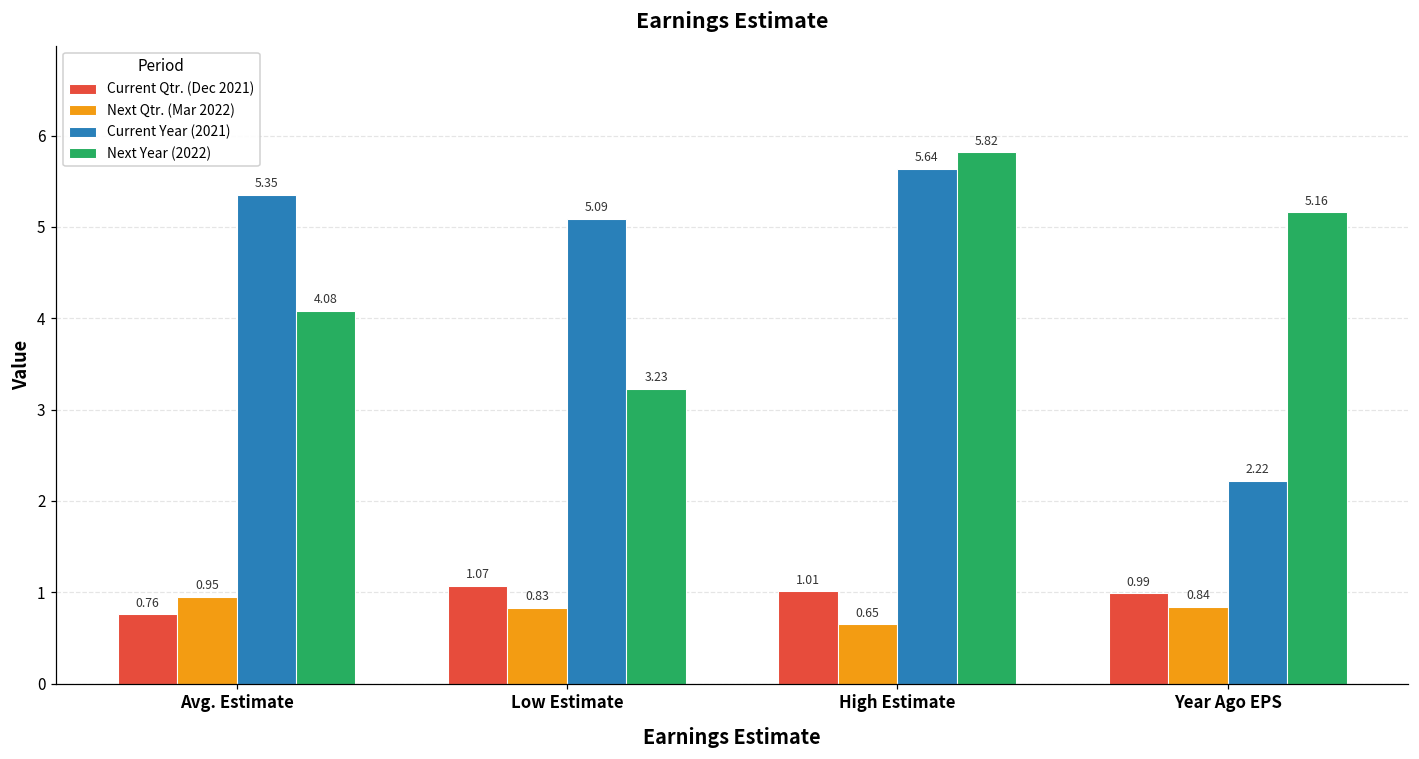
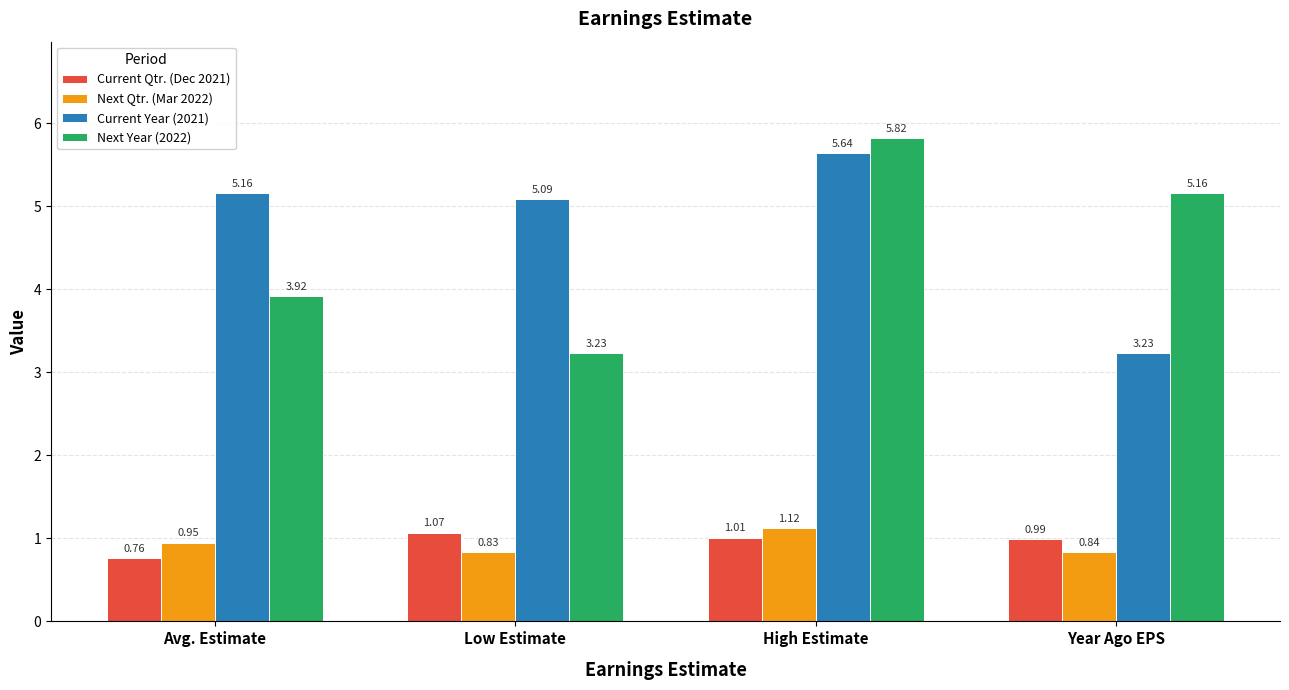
  {
    "Current Qtr. (Dec 2021)": {
      "Avg. Estimate": 0.76,
      "Low Estimate": 1.07,
      "High Estimate": 1.01,
      "Year Ago EPS": 0.99
    },
    "Next Qtr. (Mar 2022)": {
      "Avg. Estimate": 0.95,
      "Low Estimate": 0.83,
-     "High Estimate": 0.65,
+     "High Estimate": 1.12,
      "Year Ago EPS": 0.84
    },
    "Current Year (2021)": {
-     "Avg. Estimate": 5.35,
+     "Avg. Estimate": 5.16,
      "Low Estimate": 5.09,
      "High Estimate": 5.64,
-     "Year Ago EPS": 2.22
+     "Year Ago EPS": 3.23
    },
    "Next Year (2022)": {
-     "Avg. Estimate": 4.08,
+     "Avg. Estimate": 3.92,
      "Low Estimate": 3.23,
      "High Estimate": 5.82,
      "Year Ago EPS": 5.16
    }
  }
